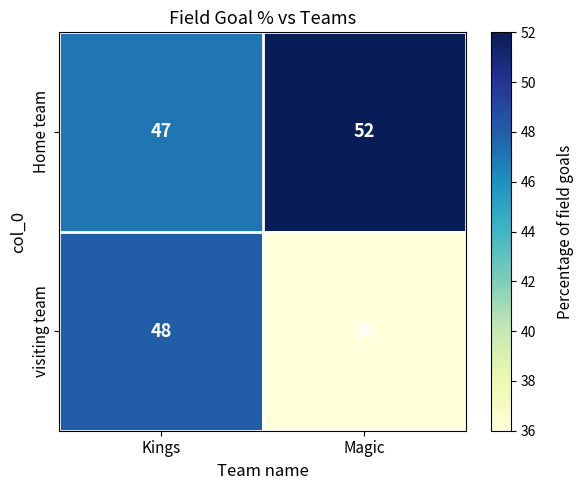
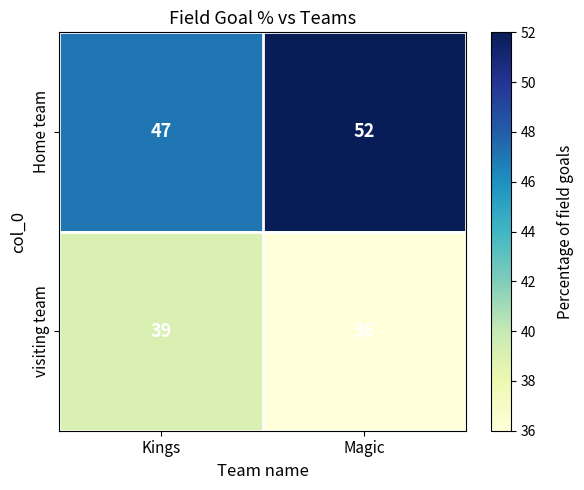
  {
    "Home team": {
      "Kings": 47,
      "Magic": 52
    },
    "visiting team": {
-     "Kings": 48
+     "Kings": 39
    }
  }
